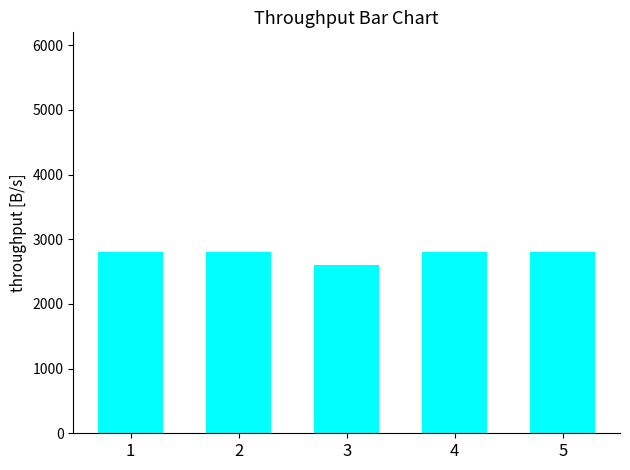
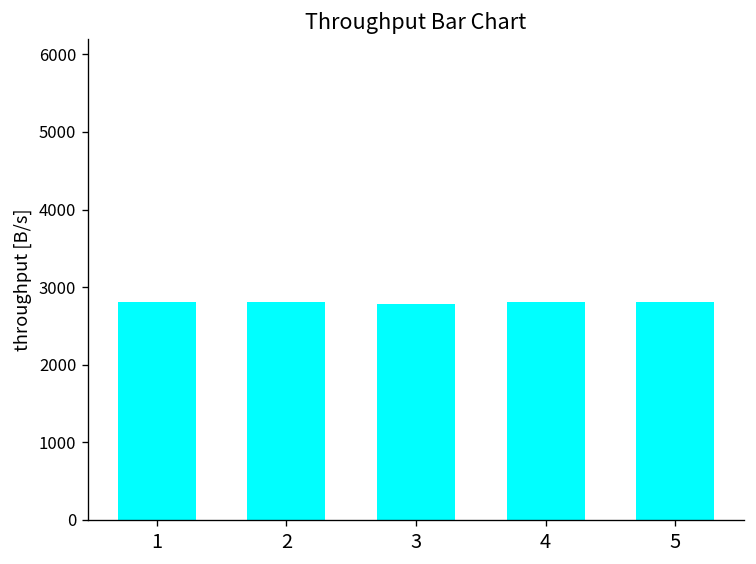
  {
    "1": 2800,
    "2": 2800,
-   "3": 2600,
+   "3": 2800,
    "4": 2800,
    "5": 2800
  }
